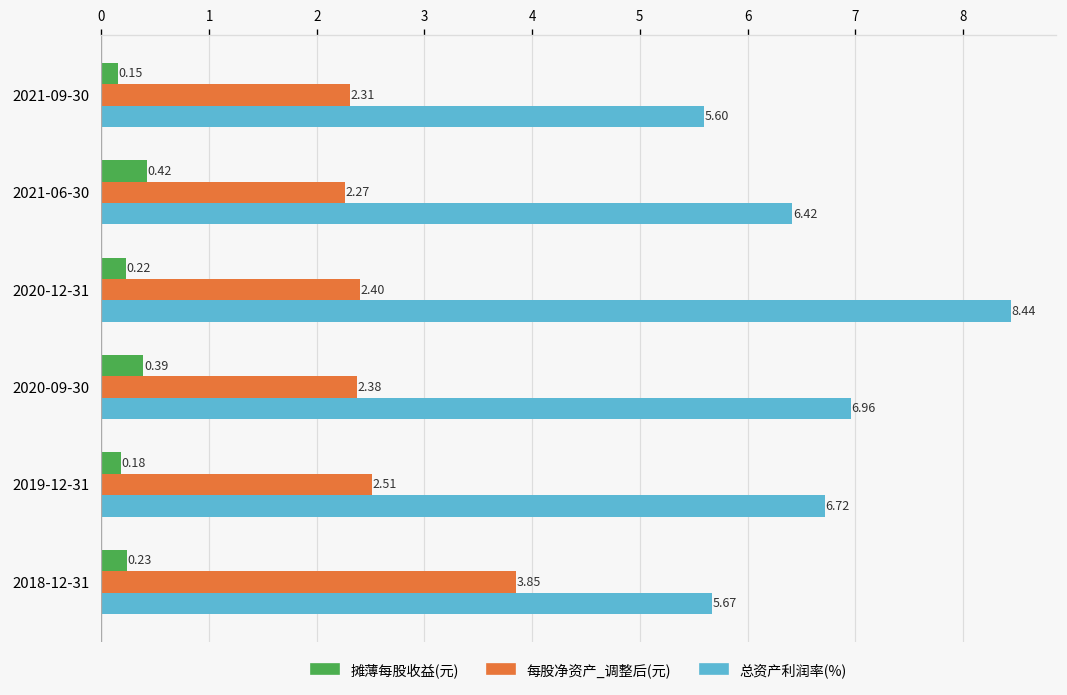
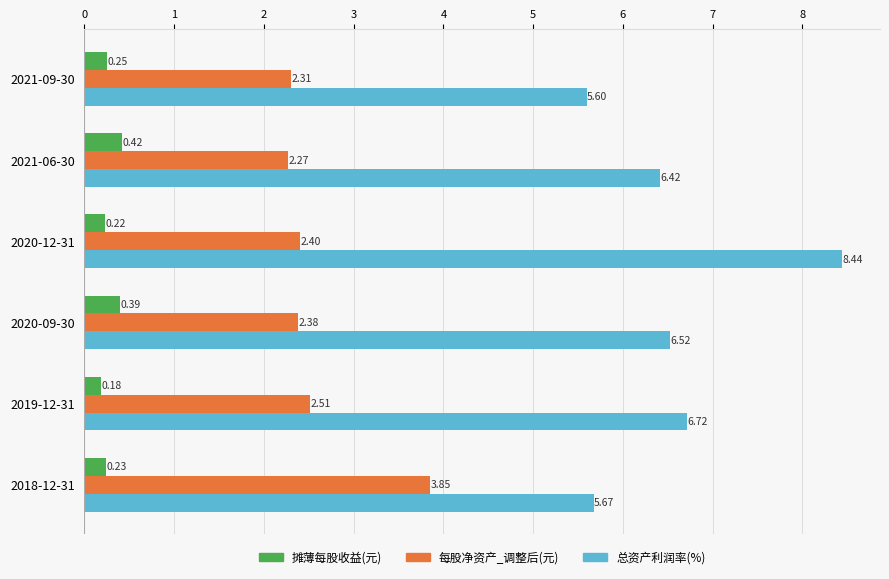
  {
    "摊薄每股收益(元)": {
-     "2021-09-30": 0.15,
+     "2021-09-30": 0.25,
      "2021-06-30": 0.42,
      "2020-12-31": 0.22,
      "2020-09-30": 0.39,
      "2019-12-31": 0.18,
      "2018-12-31": 0.23
    },
    "每股净资产_调整后(元)": {
      "2021-09-30": 2.31,
      "2021-06-30": 2.27,
      "2020-12-31": 2.40,
      "2020-09-30": 2.38,
      "2019-12-31": 2.51,
      "2018-12-31": 3.85
    },
    "总资产利润率(%)": {
      "2021-09-30": 5.60,
      "2021-06-30": 6.42,
      "2020-12-31": 8.44,
-     "2020-09-30": 6.96,
+     "2020-09-30": 6.52,
      "2019-12-31": 6.72,
      "2018-12-31": 5.67
    }
  }
